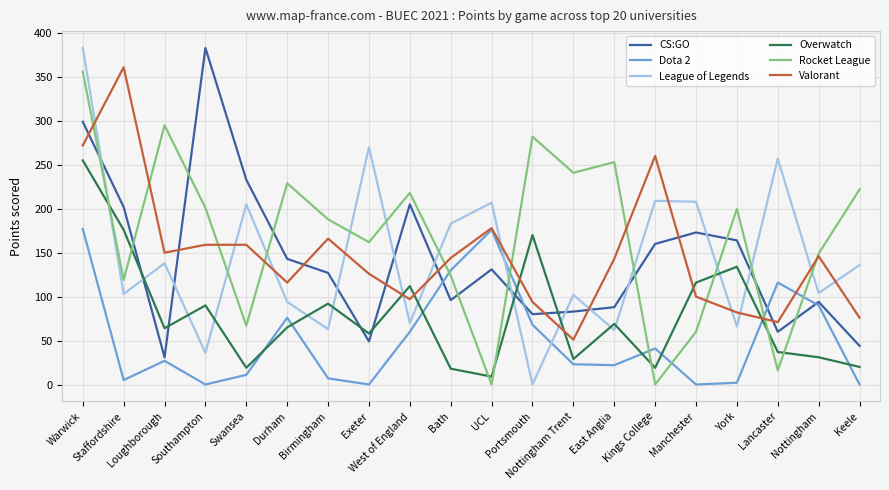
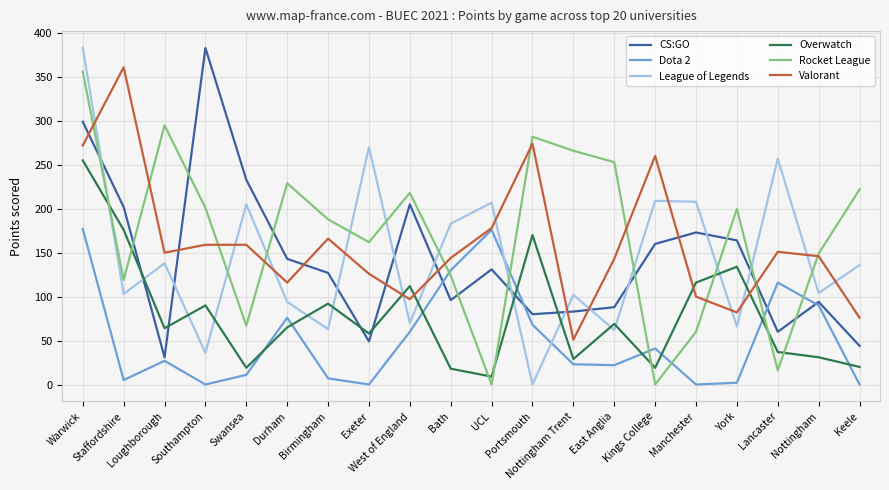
  {
    "CS:GO": {
      "Warwick": 300,
      "Staffordshire": 200,
      "Loughborough": 30,
      "Southampton": 380,
      "Swansea": 230,
      "Durham": 140,
      "Birmingham": 130,
      "Exeter": 50,
      "West of England": 210,
      "Bath": 100,
      "UCL": 130,
      "Portsmouth": 80,
      "Nottingham Trent": 80,
      "East Anglia": 90,
      "Kings College": 160,
      "Manchester": 170,
      "York": 160,
      "Lancaster": 60,
      "Nottingham": 90,
      "Keele": 40
    },
    "Dota 2": {
      "Warwick": 180,
      "Staffordshire": 10,
      "Loughborough": 30,
      "Southampton": 0,
      "Swansea": 10,
      "Durham": 80,
      "Birmingham": 10,
      "Exeter": 0,
      "West of England": 60,
      "Bath": 130,
      "Portsmouth": 70,
      "Nottingham Trent": 20,
      "East Anglia": 20,
      "Kings College": 40,
      "Manchester": 0,
      "York": 0,
      "Lancaster": 120,
      "Nottingham": 90,
      "Keele": 0
    },
    "League of Legends": {
      "Warwick": 380,
      "Staffordshire": 100,
      "Loughborough": 140,
      "Southampton": 40,
      "Swansea": 210,
      "Durham": 90,
      "Birmingham": 60,
      "Exeter": 270,
      "West of England": 70,
      "Bath": 180,
      "UCL": 210,
      "Portsmouth": 0,
      "Nottingham Trent": 100,
      "East Anglia": 60,
      "Kings College": 210,
      "Manchester": 210,
      "York": 70,
      "Lancaster": 260,
      "Nottingham": 100,
      "Keele": 140
    },
    "Overwatch": {
      "Warwick": 260,
      "Staffordshire": 180,
      "Loughborough": 60,
      "Southampton": 90,
      "Swansea": 20,
      "Durham": 70,
      "Birmingham": 90,
      "Exeter": 60,
      "West of England": 110,
      "Bath": 20,
      "UCL": 10,
      "Portsmouth": 170,
      "Nottingham Trent": 30,
      "East Anglia": 70,
      "Kings College": 20,
      "Manchester": 120,
      "York": 130,
      "Lancaster": 40,
      "Nottingham": 30,
      "Keele": 20
    },
    "Rocket League": {
      "Warwick": 360,
      "Staffordshire": 120,
      "Loughborough": 300,
      "Southampton": 200,
      "Swansea": 70,
      "Durham": 230,
      "Birmingham": 190,
      "Exeter": 160,
      "West of England": 220,
      "Bath": 120,
      "UCL": 0,
      "Portsmouth": 280,
-     "Nottingham Trent": 240,
+     "Nottingham Trent": 270,
      "East Anglia": 250,
      "Kings College": 0,
      "Manchester": 60,
      "York": 200,
      "Lancaster": 20,
      "Nottingham": 150,
      "Keele": 220
    },
    "Valorant": {
      "Warwick": 270,
      "Staffordshire": 360,
      "Loughborough": 150,
      "Southampton": 160,
      "Swansea": 160,
      "Durham": 120,
      "Birmingham": 170,
      "Exeter": 130,
      "West of England": 100,
      "Bath": 140,
-     "Portsmouth": 90,
+     "Portsmouth": 270,
      "Nottingham Trent": 50,
      "East Anglia": 140,
      "Kings College": 260,
      "Manchester": 100,
      "York": 80,
-     "Lancaster": 70,
+     "Lancaster": 150,
      "Nottingham": 150,
      "Keele": 80
    }
  }
